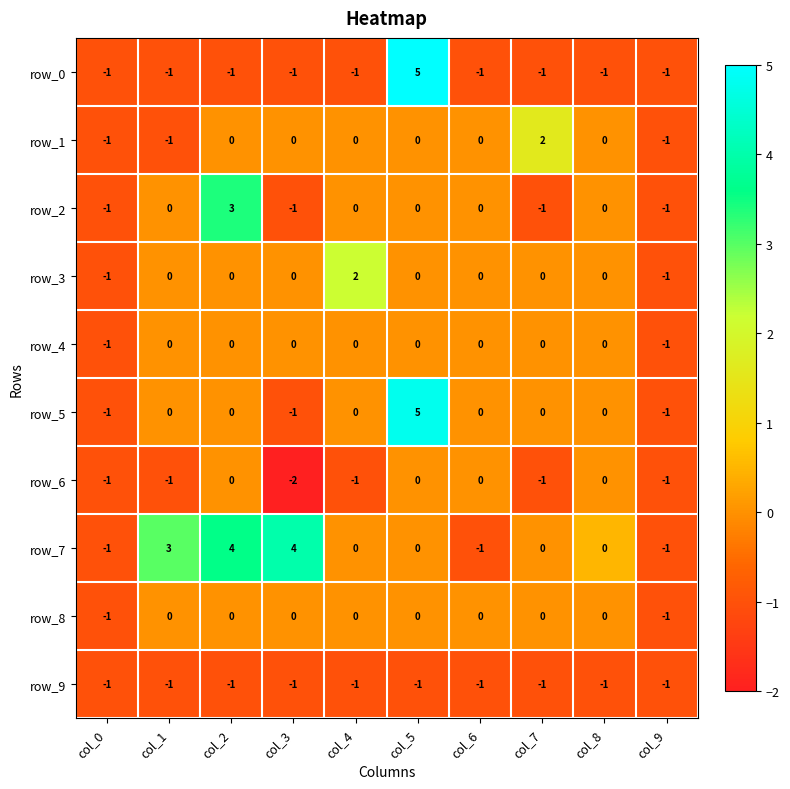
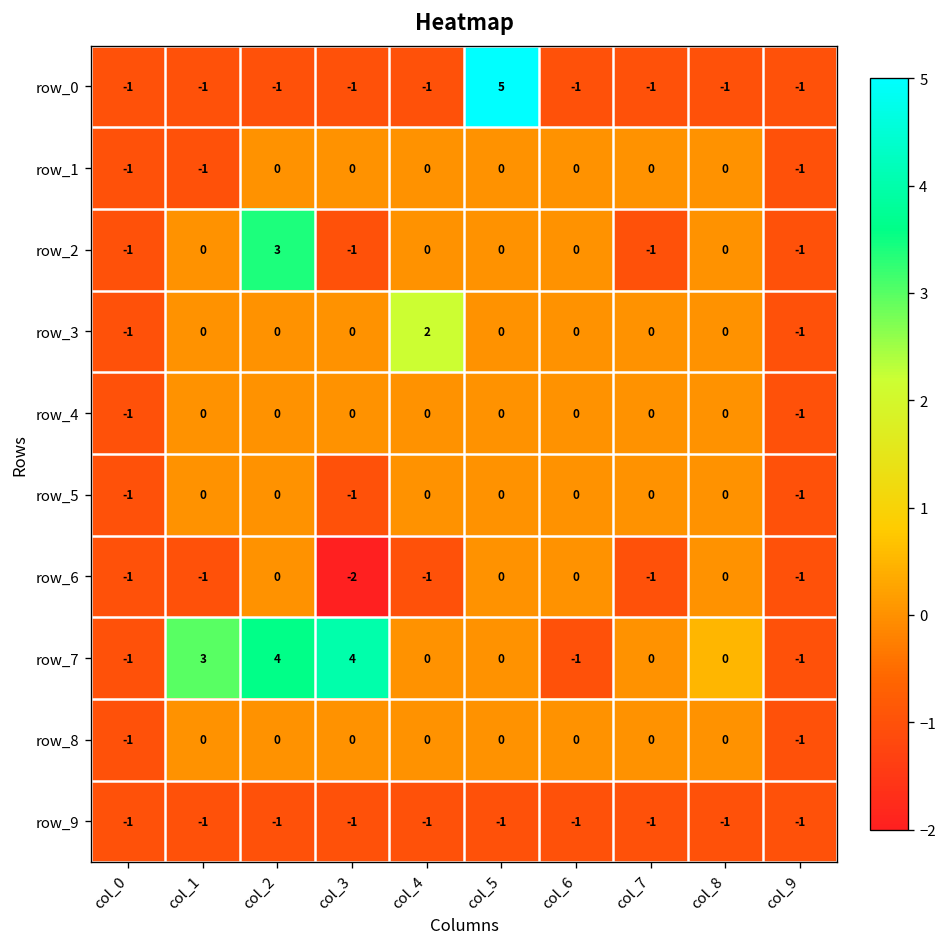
  {
    "row_0": {
      "col_0": -1,
      "col_1": -1,
      "col_2": -1,
      "col_3": -1,
      "col_4": -1,
      "col_5": 5,
      "col_6": -1,
      "col_7": -1,
      "col_8": -1,
      "col_9": -1
    },
    "row_1": {
      "col_0": -1,
      "col_1": -1,
      "col_2": 0,
      "col_3": 0,
      "col_4": 0,
      "col_5": 0,
      "col_6": 0,
-     "col_7": 2,
+     "col_7": 0,
      "col_8": 0,
      "col_9": -1
    },
    "row_2": {
      "col_0": -1,
      "col_1": 0,
      "col_2": 3,
      "col_3": -1,
      "col_4": 0,
      "col_5": 0,
      "col_6": 0,
      "col_7": -1,
      "col_8": 0,
      "col_9": -1
    },
    "row_3": {
      "col_0": -1,
      "col_1": 0,
      "col_2": 0,
      "col_3": 0,
      "col_4": 2,
      "col_5": 0,
      "col_6": 0,
      "col_7": 0,
      "col_8": 0,
      "col_9": -1
    },
    "row_4": {
      "col_0": -1,
      "col_1": 0,
      "col_2": 0,
      "col_3": 0,
      "col_4": 0,
      "col_5": 0,
      "col_6": 0,
      "col_7": 0,
      "col_8": 0,
      "col_9": -1
    },
    "row_5": {
      "col_0": -1,
      "col_1": 0,
      "col_2": 0,
      "col_3": -1,
      "col_4": 0,
-     "col_5": 5,
+     "col_5": 0,
      "col_6": 0,
      "col_7": 0,
      "col_8": 0,
      "col_9": -1
    },
    "row_6": {
      "col_0": -1,
      "col_1": -1,
      "col_2": 0,
      "col_3": -2,
      "col_4": -1,
      "col_5": 0,
      "col_6": 0,
      "col_7": -1,
      "col_8": 0,
      "col_9": -1
    },
    "row_7": {
      "col_0": -1,
      "col_1": 3,
      "col_2": 4,
      "col_3": 4,
      "col_4": 0,
      "col_5": 0,
      "col_6": -1,
      "col_7": 0,
      "col_8": 0,
      "col_9": -1
    },
    "row_8": {
      "col_0": -1,
      "col_1": 0,
      "col_2": 0,
      "col_3": 0,
      "col_4": 0,
      "col_5": 0,
      "col_6": 0,
      "col_7": 0,
      "col_8": 0,
      "col_9": -1
    },
    "row_9": {
      "col_0": -1,
      "col_1": -1,
      "col_2": -1,
      "col_3": -1,
      "col_4": -1,
      "col_5": -1,
      "col_6": -1,
      "col_7": -1,
      "col_8": -1,
      "col_9": -1
    }
  }
